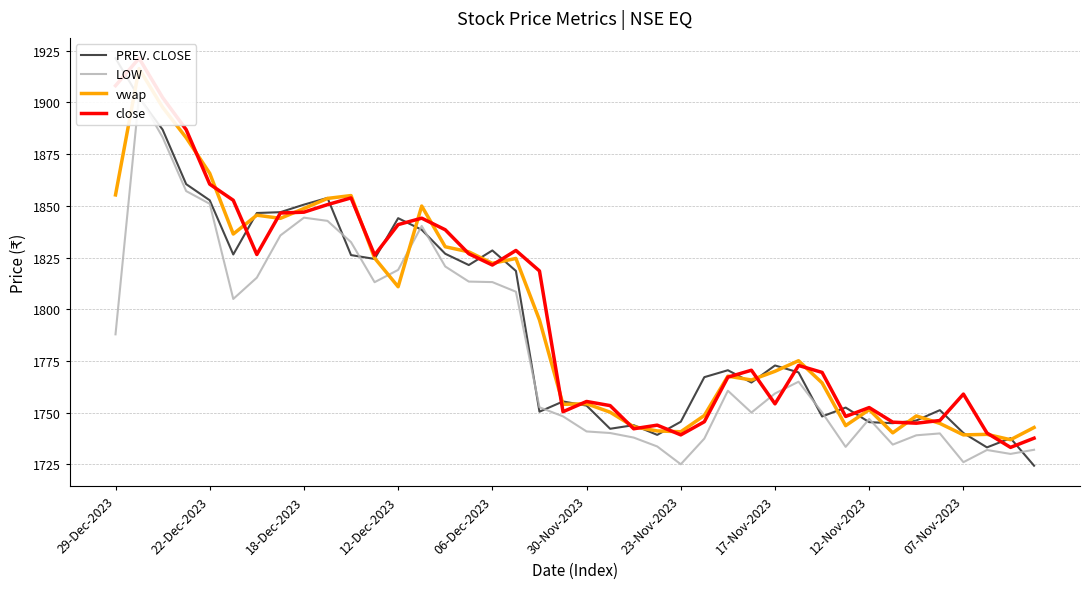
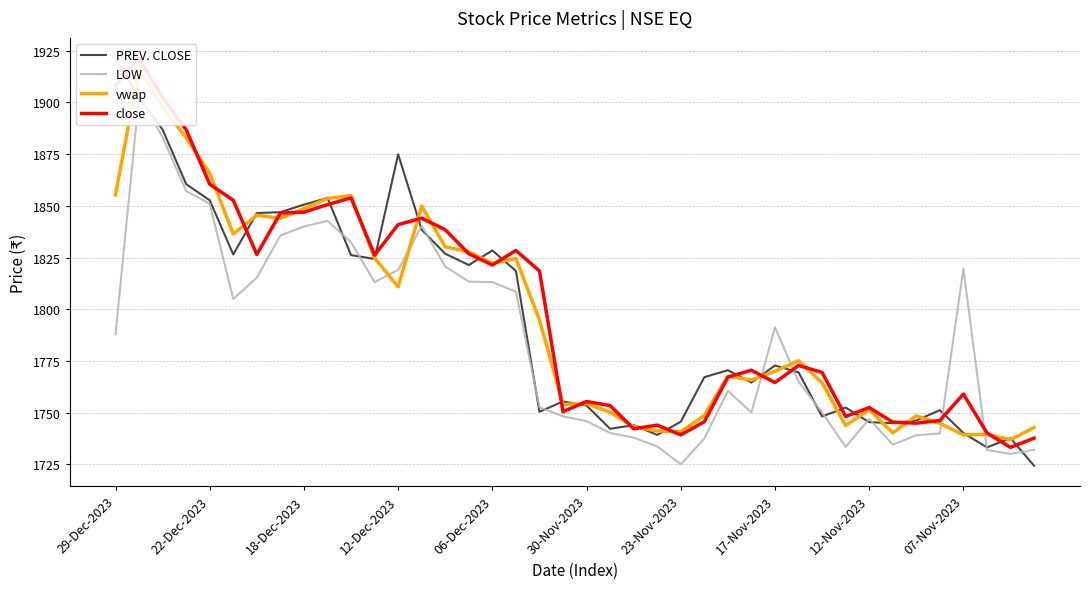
  {
    "PREV. CLOSE": {
      "22-Dec-2023": 1853,
      "18-Dec-2023": 1851,
-     "12-Dec-2023": 1844,
+     "12-Dec-2023": 1875,
      "06-Dec-2023": 1828,
      "23-Nov-2023": 1746,
      "17-Nov-2023": 1773,
      "12-Nov-2023": 1745
    },
    "LOW": {
      "29-Dec-2023": 1788,
      "22-Dec-2023": 1851,
-     "18-Dec-2023": 1844,
+     "18-Dec-2023": 1840,
      "12-Dec-2023": 1819,
      "06-Dec-2023": 1813,
-     "30-Nov-2023": 1741,
+     "30-Nov-2023": 1746,
      "23-Nov-2023": 1725,
-     "17-Nov-2023": 1759,
+     "17-Nov-2023": 1791,
      "12-Nov-2023": 1747,
-     "07-Nov-2023": 1726
+     "07-Nov-2023": 1820
    },
    "vwap": {
      "29-Dec-2023": 1855,
      "22-Dec-2023": 1866,
      "18-Dec-2023": 1849,
      "12-Dec-2023": 1811,
      "23-Nov-2023": 1741,
      "17-Nov-2023": 1770
    },
    "close": {
      "22-Dec-2023": 1861,
      "18-Dec-2023": 1847,
      "12-Dec-2023": 1841,
      "23-Nov-2023": 1739,
-     "17-Nov-2023": 1754,
+     "17-Nov-2023": 1765,
      "07-Nov-2023": 1759
    }
  }
